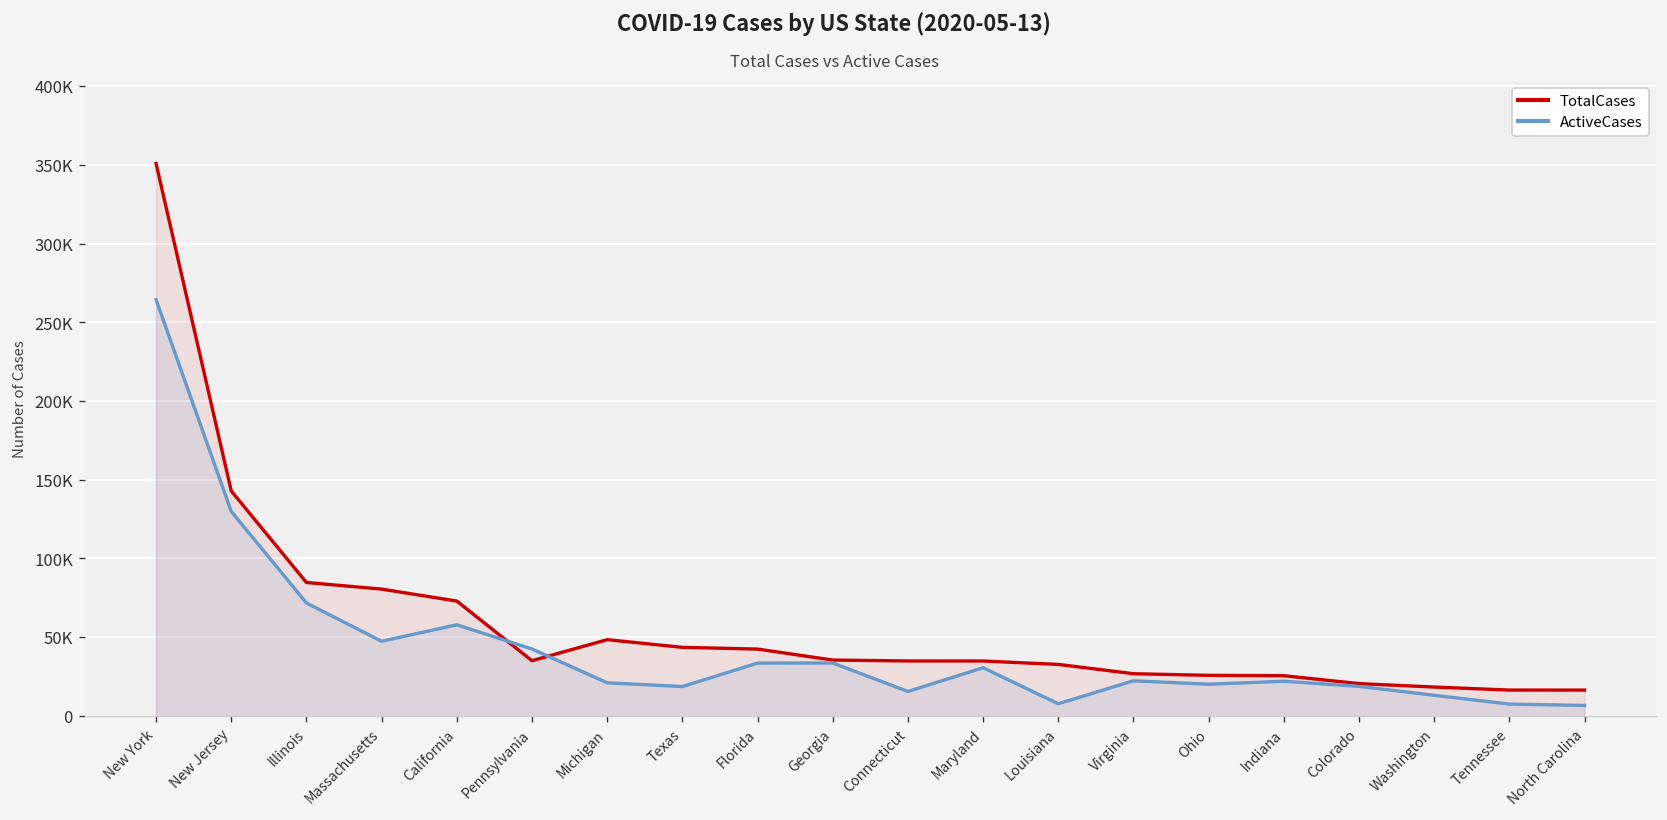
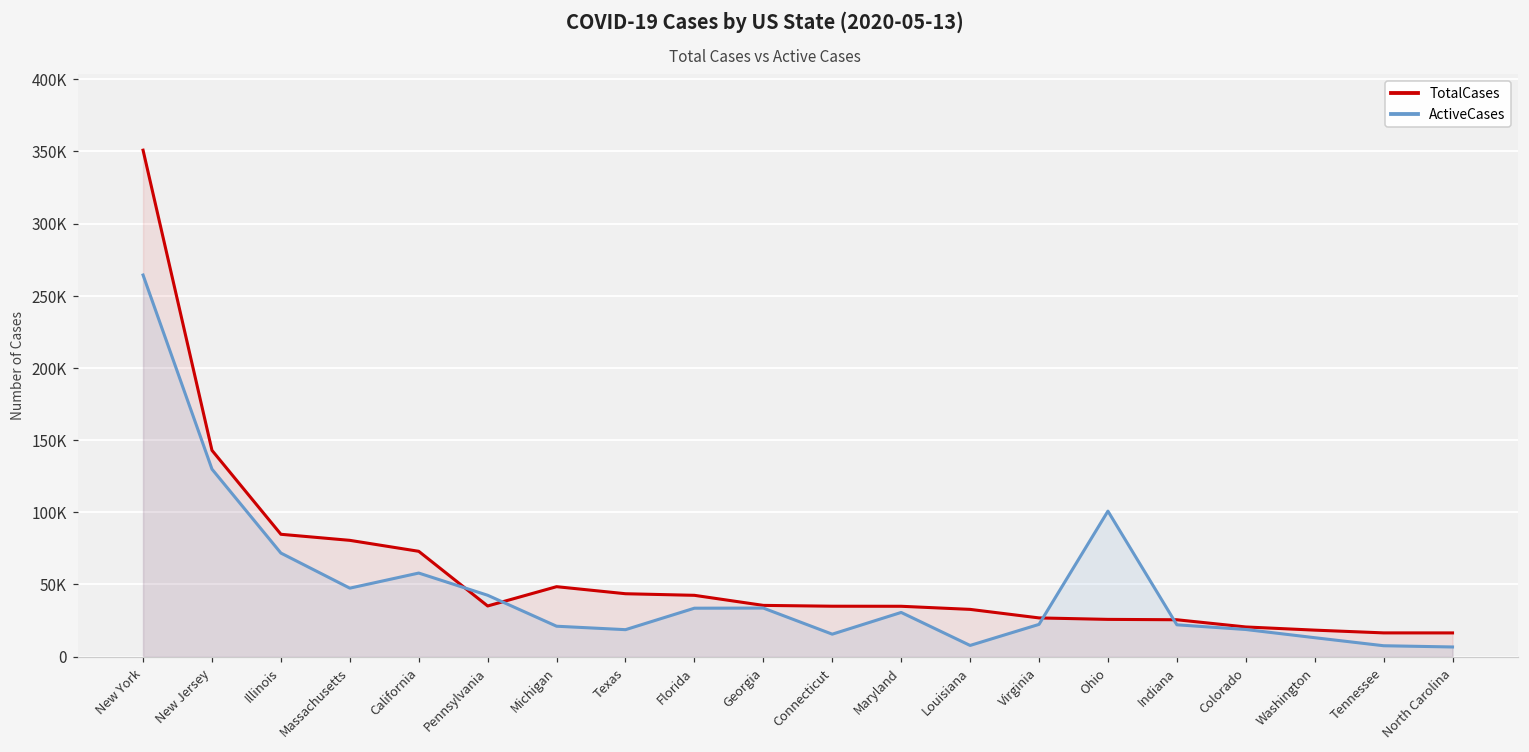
  {
    "TotalCases": {
      "New York": 351000,
      "New Jersey": 143000,
      "Illinois": 85000,
      "Massachusetts": 80000,
      "California": 73000,
      "Pennsylvania": 35000,
      "Michigan": 48000,
      "Texas": 44000,
      "Florida": 42000,
      "Connecticut": 35000,
      "Maryland": 35000,
      "Louisiana": 33000,
      "Virginia": 27000,
      "Ohio": 26000,
      "Indiana": 25000,
      "Washington": 18000,
      "Tennessee": 16000,
      "North Carolina": 16000
    },
    "ActiveCases": {
      "New York": 264000,
      "New Jersey": 130000,
      "Illinois": 72000,
      "Massachusetts": 47000,
      "California": 58000,
      "Pennsylvania": 42000,
      "Michigan": 21000,
      "Texas": 19000,
      "Florida": 33000,
      "Connecticut": 15000,
      "Maryland": 31000,
      "Louisiana": 8000,
      "Virginia": 22000,
-     "Ohio": 20000,
+     "Ohio": 101000,
      "Indiana": 22000,
      "Washington": 13000,
      "Tennessee": 7000,
      "North Carolina": 7000
    }
  }
